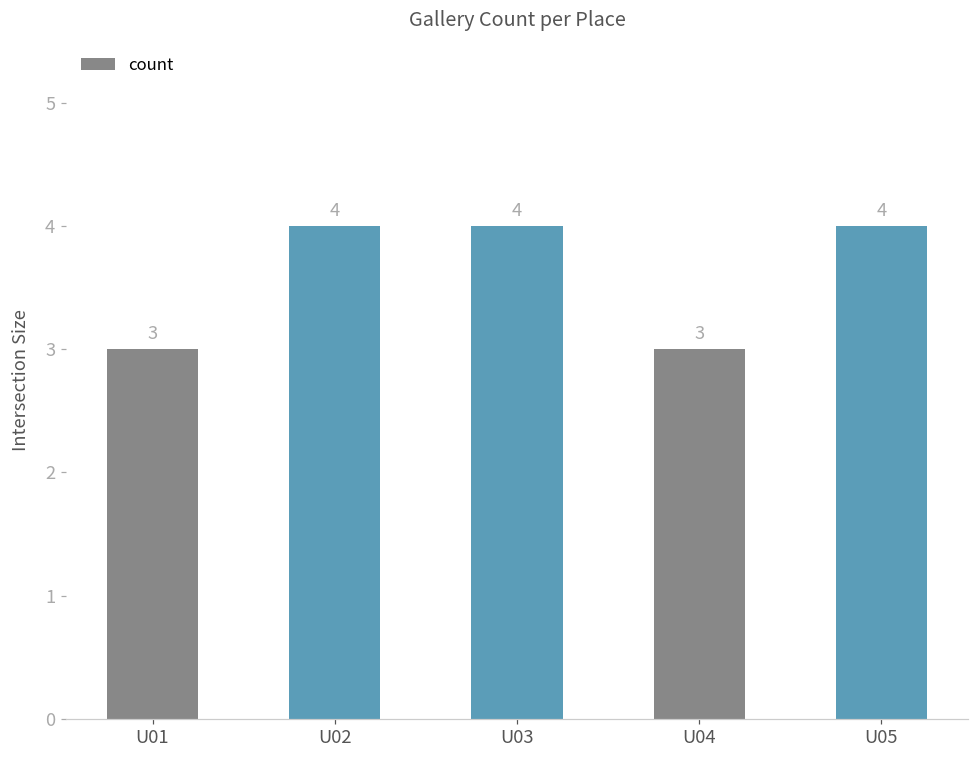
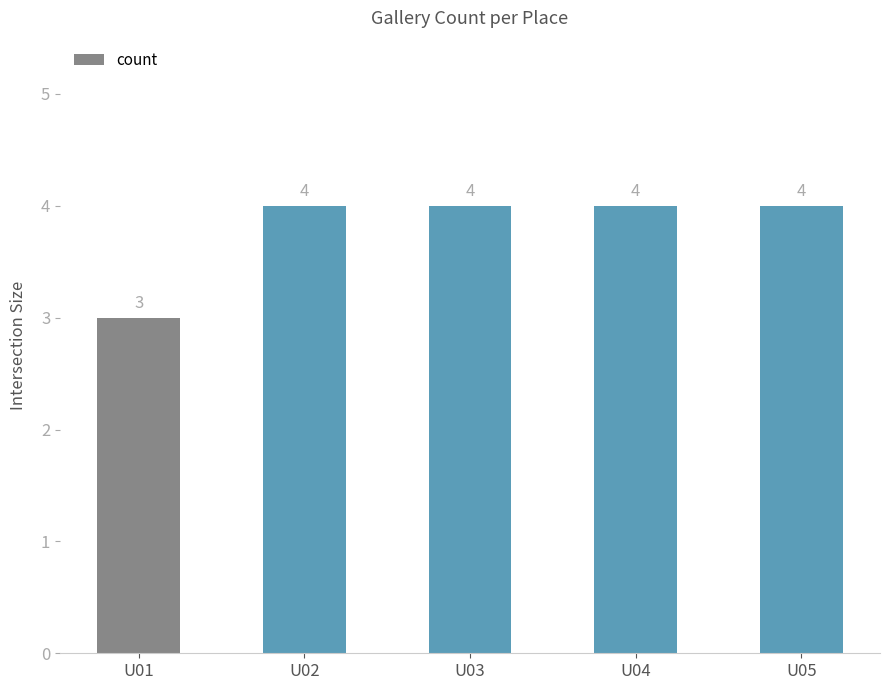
  {
    "U01": 3,
    "U02": 4,
    "U03": 4,
-   "U04": 3,
+   "U04": 4,
    "U05": 4
  }
